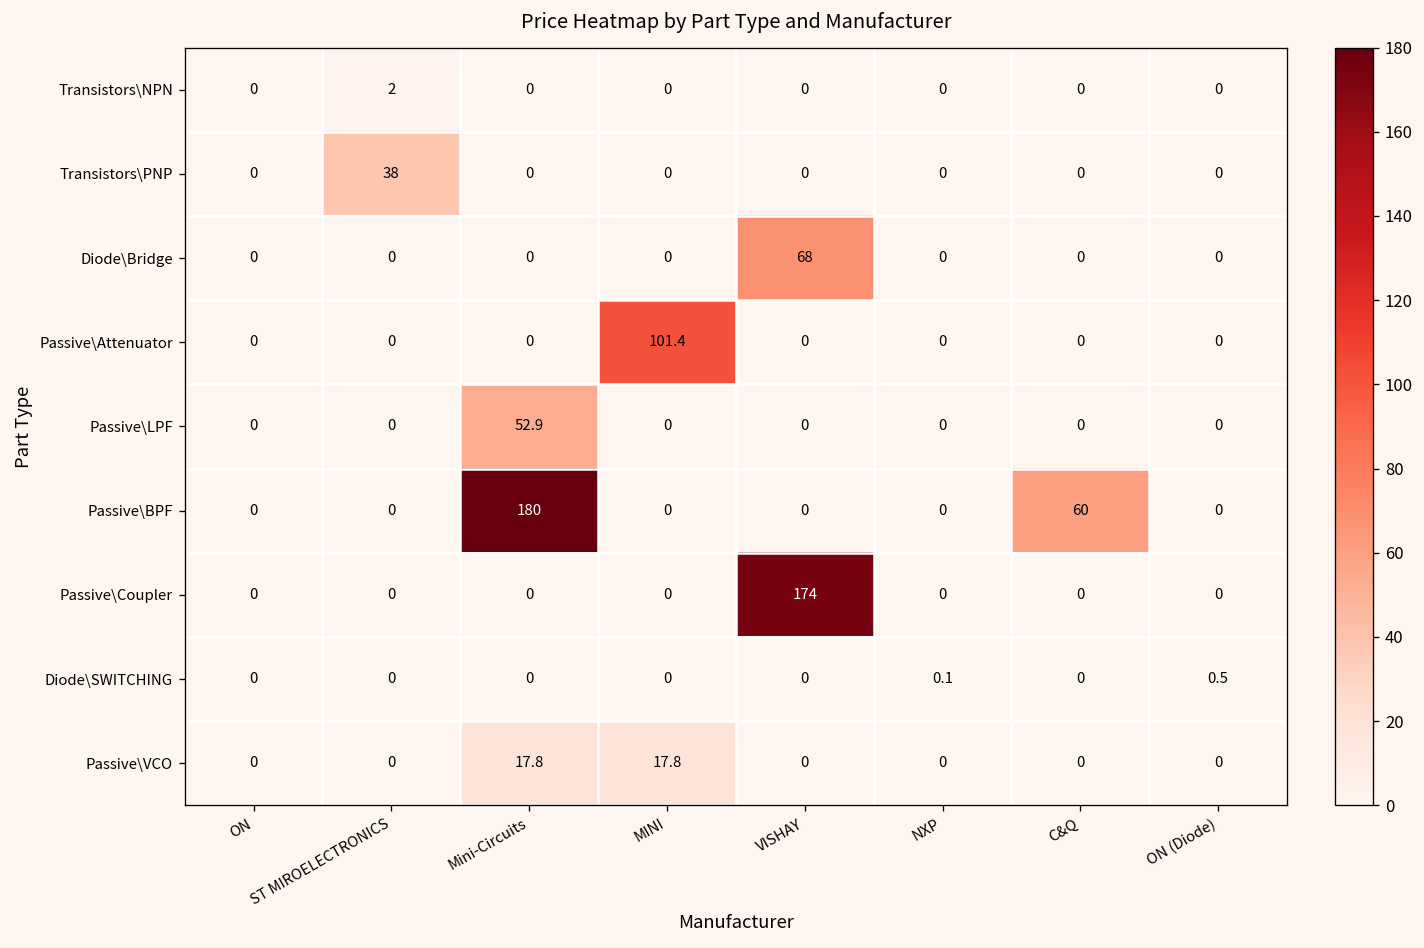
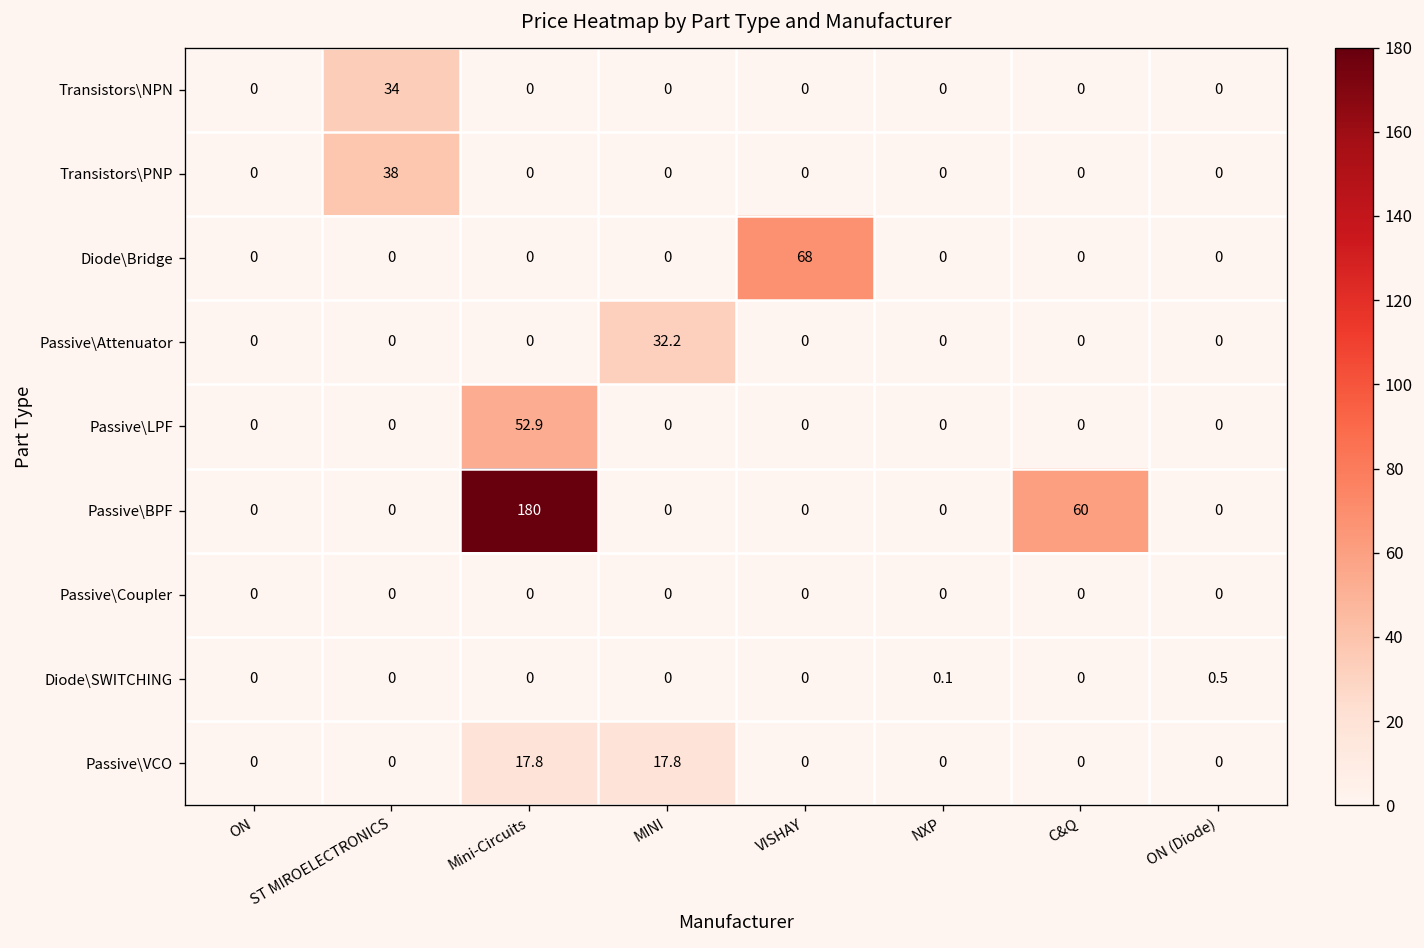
  {
    "Transistors\\NPN": {
      "ON": 0,
-     "ST MIROELECTRONICS": 2,
+     "ST MIROELECTRONICS": 34,
      "Mini-Circuits": 0,
      "MINI": 0,
      "VISHAY": 0,
      "NXP": 0,
      "C&Q": 0,
      "ON (Diode)": 0
    },
    "Transistors\\PNP": {
      "ON": 0,
      "ST MIROELECTRONICS": 38,
      "Mini-Circuits": 0,
      "MINI": 0,
      "VISHAY": 0,
      "NXP": 0,
      "C&Q": 0,
      "ON (Diode)": 0
    },
    "Diode\\Bridge": {
      "ON": 0,
      "ST MIROELECTRONICS": 0,
      "Mini-Circuits": 0,
      "MINI": 0,
      "VISHAY": 68,
      "NXP": 0,
      "C&Q": 0,
      "ON (Diode)": 0
    },
    "Passive\\Attenuator": {
      "ON": 0,
      "ST MIROELECTRONICS": 0,
      "Mini-Circuits": 0,
-     "MINI": 101.4,
+     "MINI": 32.2,
      "VISHAY": 0,
      "NXP": 0,
      "C&Q": 0,
      "ON (Diode)": 0
    },
    "Passive\\LPF": {
      "ON": 0,
      "ST MIROELECTRONICS": 0,
      "Mini-Circuits": 52.9,
      "MINI": 0,
      "VISHAY": 0,
      "NXP": 0,
      "C&Q": 0,
      "ON (Diode)": 0
    },
    "Passive\\BPF": {
      "ON": 0,
      "ST MIROELECTRONICS": 0,
      "Mini-Circuits": 180,
      "MINI": 0,
      "VISHAY": 0,
      "NXP": 0,
      "C&Q": 60,
      "ON (Diode)": 0
    },
    "Passive\\Coupler": {
      "ON": 0,
      "ST MIROELECTRONICS": 0,
      "Mini-Circuits": 0,
      "MINI": 0,
-     "VISHAY": 174,
+     "VISHAY": 0,
      "NXP": 0,
      "C&Q": 0,
      "ON (Diode)": 0
    },
    "Diode\\SWITCHING": {
      "ON": 0,
      "ST MIROELECTRONICS": 0,
      "Mini-Circuits": 0,
      "MINI": 0,
      "VISHAY": 0,
      "NXP": 0.1,
      "C&Q": 0,
      "ON (Diode)": 0.5
    },
    "Passive\\VCO": {
      "ON": 0,
      "ST MIROELECTRONICS": 0,
      "Mini-Circuits": 17.8,
      "MINI": 17.8,
      "VISHAY": 0,
      "NXP": 0,
      "C&Q": 0,
      "ON (Diode)": 0
    }
  }
